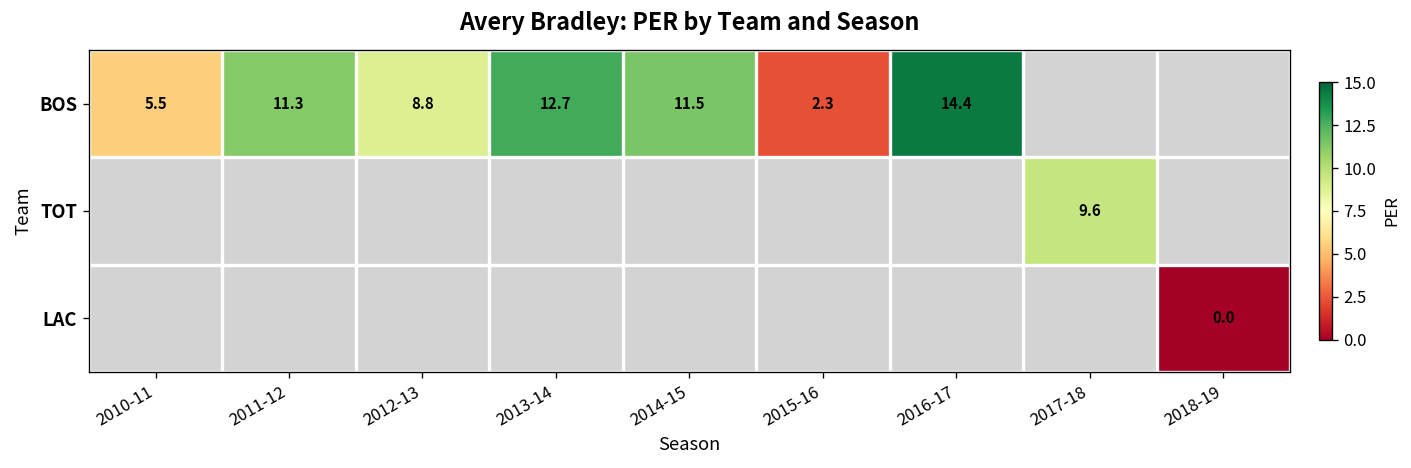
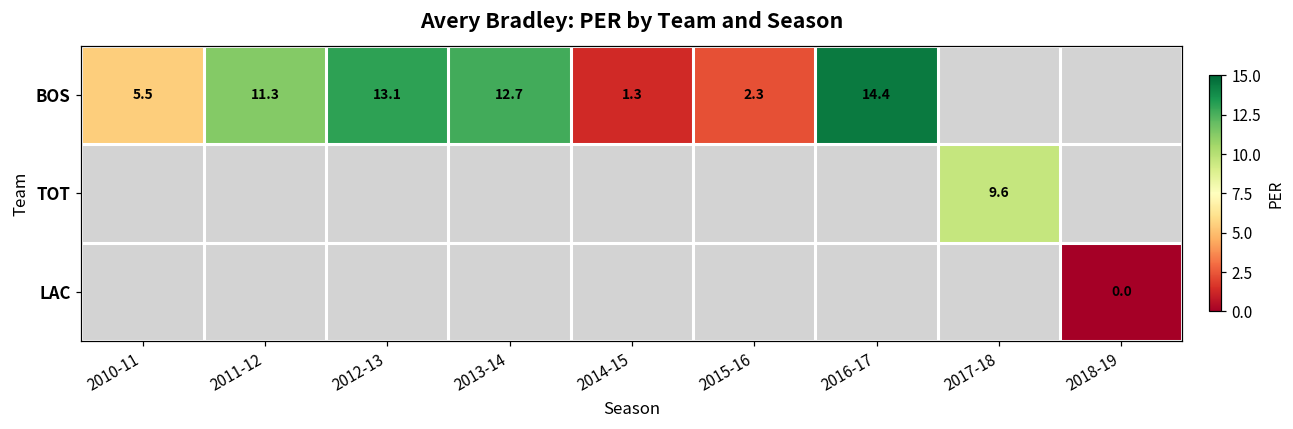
  {
    "BOS": {
      "2010-11": 5.5,
      "2011-12": 11.3,
-     "2012-13": 8.8,
+     "2012-13": 13.1,
      "2013-14": 12.7,
-     "2014-15": 11.5,
+     "2014-15": 1.3,
      "2015-16": 2.3,
      "2016-17": 14.4
    },
    "TOT": {
      "2017-18": 9.6
    },
    "LAC": {
      "2018-19": 0.0
    }
  }
